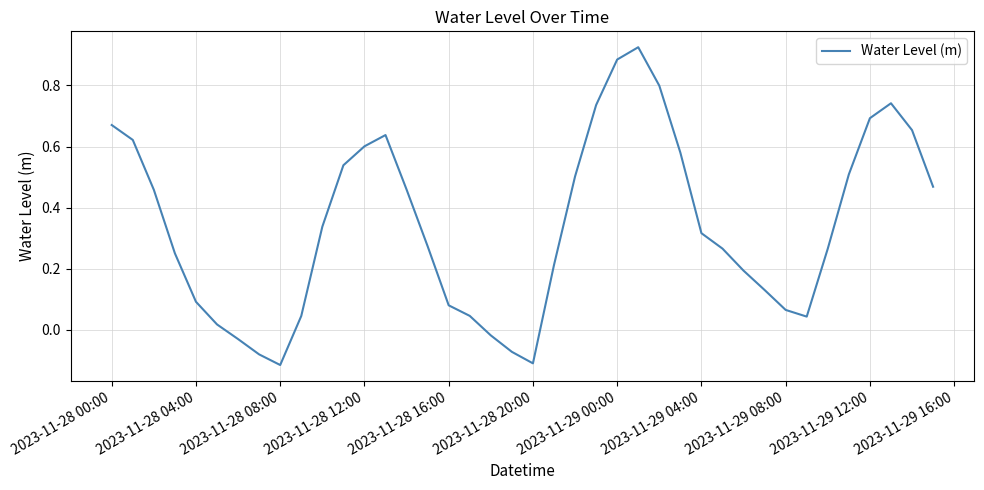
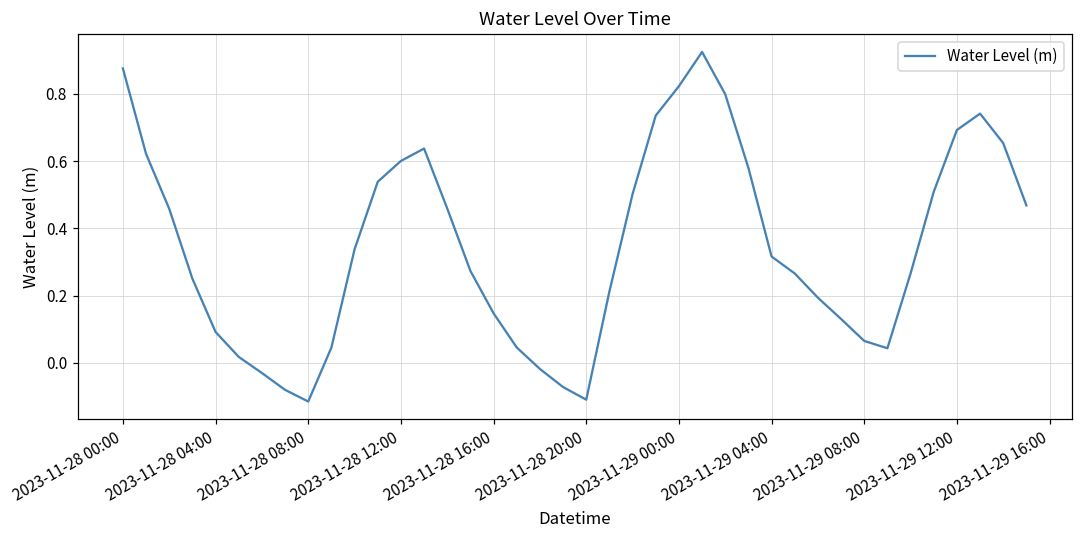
  {
-   "2023-11-28 00:00": 0.67,
+   "2023-11-28 00:00": 0.88,
    "2023-11-28 04:00": 0.09,
    "2023-11-28 08:00": -0.12,
    "2023-11-28 12:00": 0.60,
-   "2023-11-28 16:00": 0.08,
+   "2023-11-28 16:00": 0.15,
    "2023-11-28 20:00": -0.11,
-   "2023-11-29 00:00": 0.88,
+   "2023-11-29 00:00": 0.82,
    "2023-11-29 04:00": 0.32,
    "2023-11-29 08:00": 0.07,
    "2023-11-29 12:00": 0.69
  }
